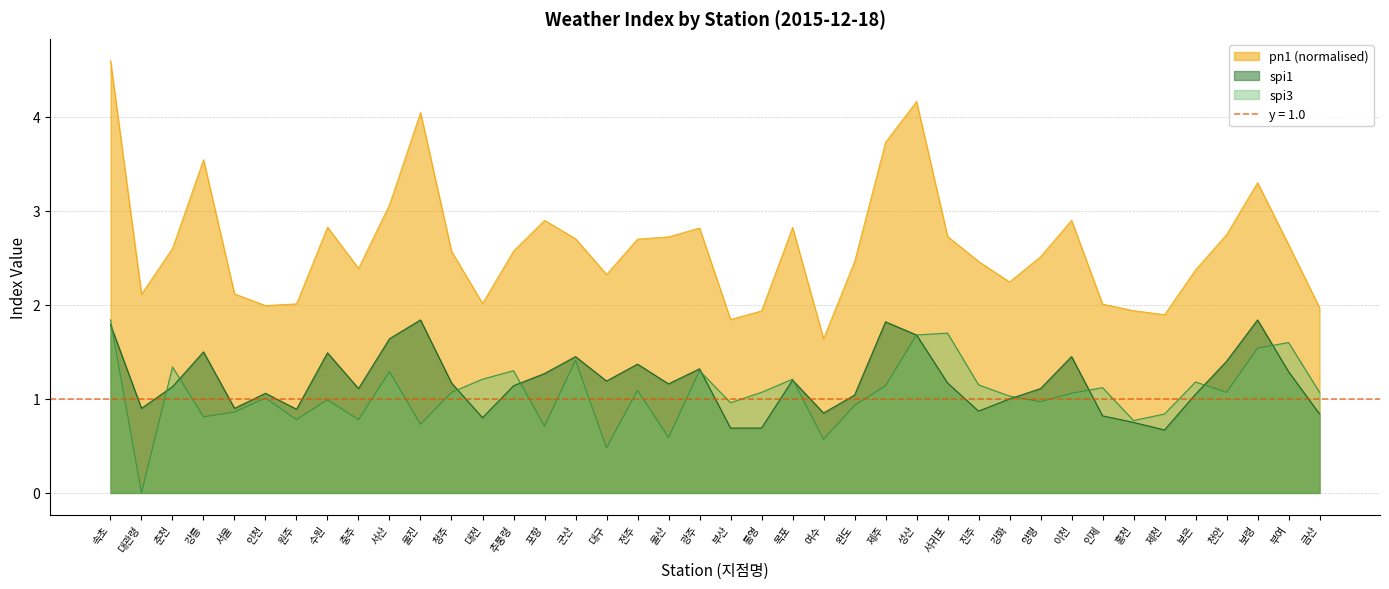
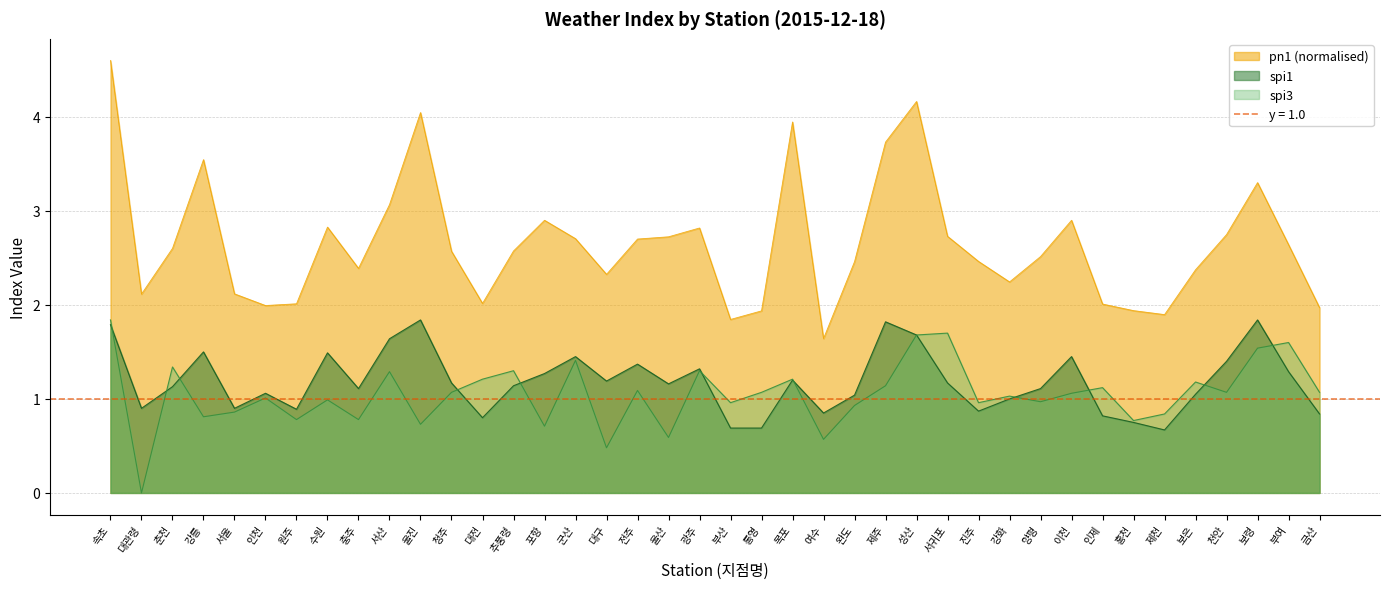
  {
    "pn1 (normalised)": {
      "속초": 4.6,
      "대관령": 2.1,
      "춘천": 2.6,
      "강릉": 3.5,
      "서울": 2.1,
      "인천": 2.0,
      "원주": 2.0,
      "수원": 2.8,
      "충주": 2.4,
      "서산": 3.1,
      "울진": 4.0,
      "청주": 2.6,
      "대전": 2.0,
      "추풍령": 2.6,
      "포항": 2.9,
      "군산": 2.7,
      "대구": 2.3,
      "전주": 2.7,
      "울산": 2.7,
      "광주": 2.8,
      "부산": 1.8,
      "통영": 1.9,
-     "목포": 2.8,
+     "목포": 3.9,
      "여수": 1.6,
      "완도": 2.5,
      "제주": 3.7,
      "성산": 4.2,
      "서귀포": 2.7,
      "진주": 2.5,
      "강화": 2.2,
      "양평": 2.5,
      "이천": 2.9,
      "인제": 2.0,
      "홍천": 1.9,
      "제천": 1.9,
      "보은": 2.4,
      "천안": 2.7,
      "보령": 3.3,
      "부여": 2.6,
      "금산": 2.0
    },
    "spi1": {
      "속초": 1.8,
      "대관령": 0.9,
      "춘천": 1.1,
      "강릉": 1.5,
      "서울": 0.9,
      "인천": 1.1,
      "원주": 0.9,
      "수원": 1.5,
      "충주": 1.1,
      "서산": 1.6,
      "울진": 1.8,
      "청주": 1.2,
      "대전": 0.8,
      "추풍령": 1.1,
      "포항": 1.3,
      "군산": 1.5,
      "대구": 1.2,
      "전주": 1.4,
      "울산": 1.2,
      "부산": 0.7,
      "통영": 0.7,
      "여수": 0.9,
      "완도": 1.0,
      "제주": 1.8,
      "서귀포": 1.2,
      "진주": 0.9,
      "강화": 1.0,
      "양평": 1.1,
      "이천": 1.5,
      "인제": 0.8,
      "제천": 0.7,
      "보은": 1.1,
      "천안": 1.4,
      "보령": 1.8,
      "부여": 1.3,
      "금산": 0.8
    },
    "spi3": {
      "속초": 1.8,
      "대관령": 0.0,
      "춘천": 1.3,
      "강릉": 0.8,
      "서울": 0.9,
      "인천": 1.0,
      "원주": 0.8,
      "수원": 1.0,
      "충주": 0.8,
      "서산": 1.3,
      "울진": 0.7,
      "청주": 1.1,
      "대전": 1.2,
      "추풍령": 1.3,
      "포항": 0.7,
      "군산": 1.4,
      "대구": 0.5,
      "전주": 1.1,
      "울산": 0.6,
      "부산": 1.0,
      "통영": 1.1,
      "여수": 0.6,
      "완도": 0.9,
      "제주": 1.1,
      "서귀포": 1.7,
-     "진주": 1.2,
+     "진주": 1.0,
      "강화": 1.0,
      "양평": 1.0,
      "이천": 1.1,
      "인제": 1.1,
      "제천": 0.8,
      "보은": 1.2,
      "천안": 1.1,
      "보령": 1.5,
      "부여": 1.6,
      "금산": 1.1
    }
  }
